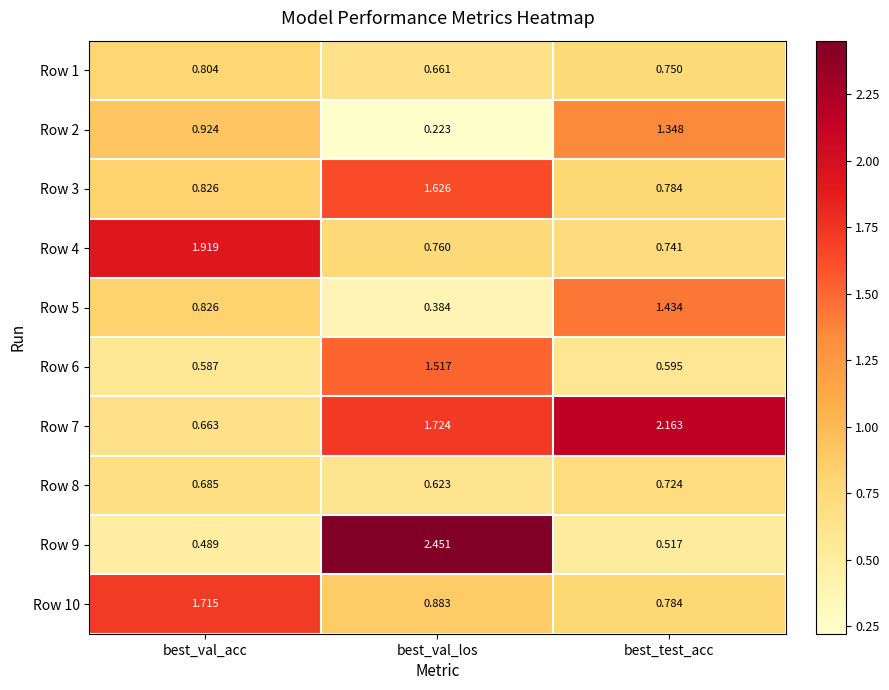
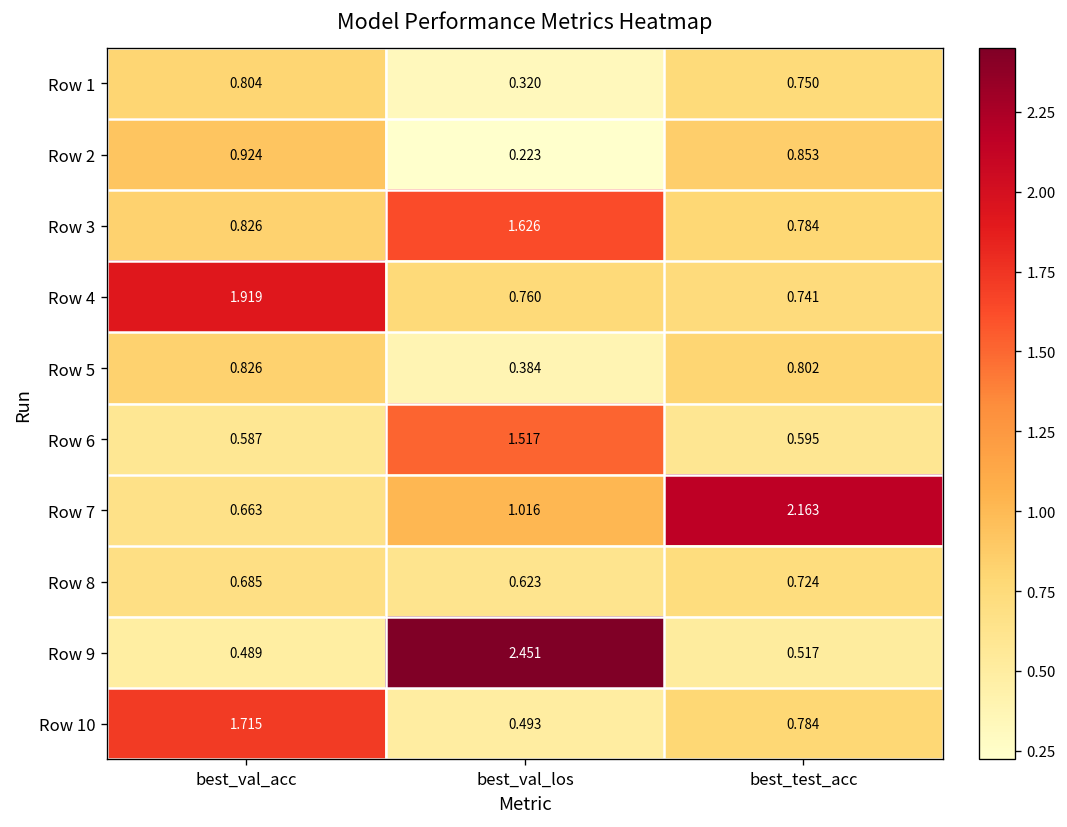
  {
    "Row 1": {
      "best_val_acc": 0.804,
-     "best_val_los": 0.661,
+     "best_val_los": 0.320,
      "best_test_acc": 0.750
    },
    "Row 2": {
      "best_val_acc": 0.924,
      "best_val_los": 0.223,
-     "best_test_acc": 1.348
+     "best_test_acc": 0.853
    },
    "Row 3": {
      "best_val_acc": 0.826,
      "best_val_los": 1.626,
      "best_test_acc": 0.784
    },
    "Row 4": {
      "best_val_acc": 1.919,
      "best_val_los": 0.760,
      "best_test_acc": 0.741
    },
    "Row 5": {
      "best_val_acc": 0.826,
      "best_val_los": 0.384,
-     "best_test_acc": 1.434
+     "best_test_acc": 0.802
    },
    "Row 6": {
      "best_val_acc": 0.587,
      "best_val_los": 1.517,
      "best_test_acc": 0.595
    },
    "Row 7": {
      "best_val_acc": 0.663,
-     "best_val_los": 1.724,
+     "best_val_los": 1.016,
      "best_test_acc": 2.163
    },
    "Row 8": {
      "best_val_acc": 0.685,
      "best_val_los": 0.623,
      "best_test_acc": 0.724
    },
    "Row 9": {
      "best_val_acc": 0.489,
      "best_val_los": 2.451,
      "best_test_acc": 0.517
    },
    "Row 10": {
      "best_val_acc": 1.715,
-     "best_val_los": 0.883,
+     "best_val_los": 0.493,
      "best_test_acc": 0.784
    }
  }
